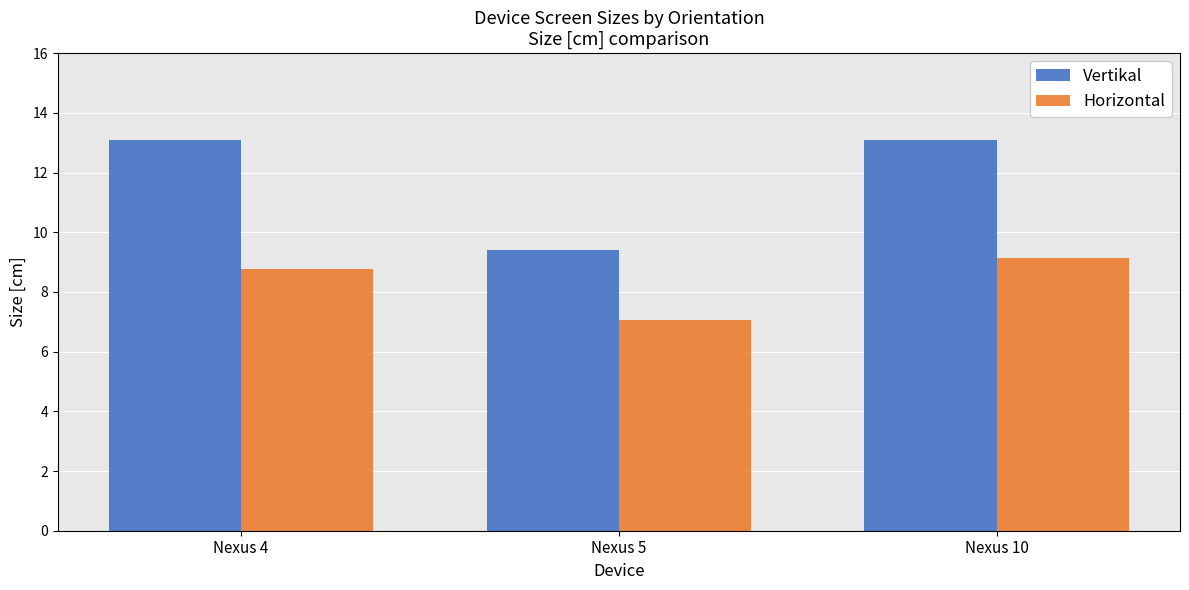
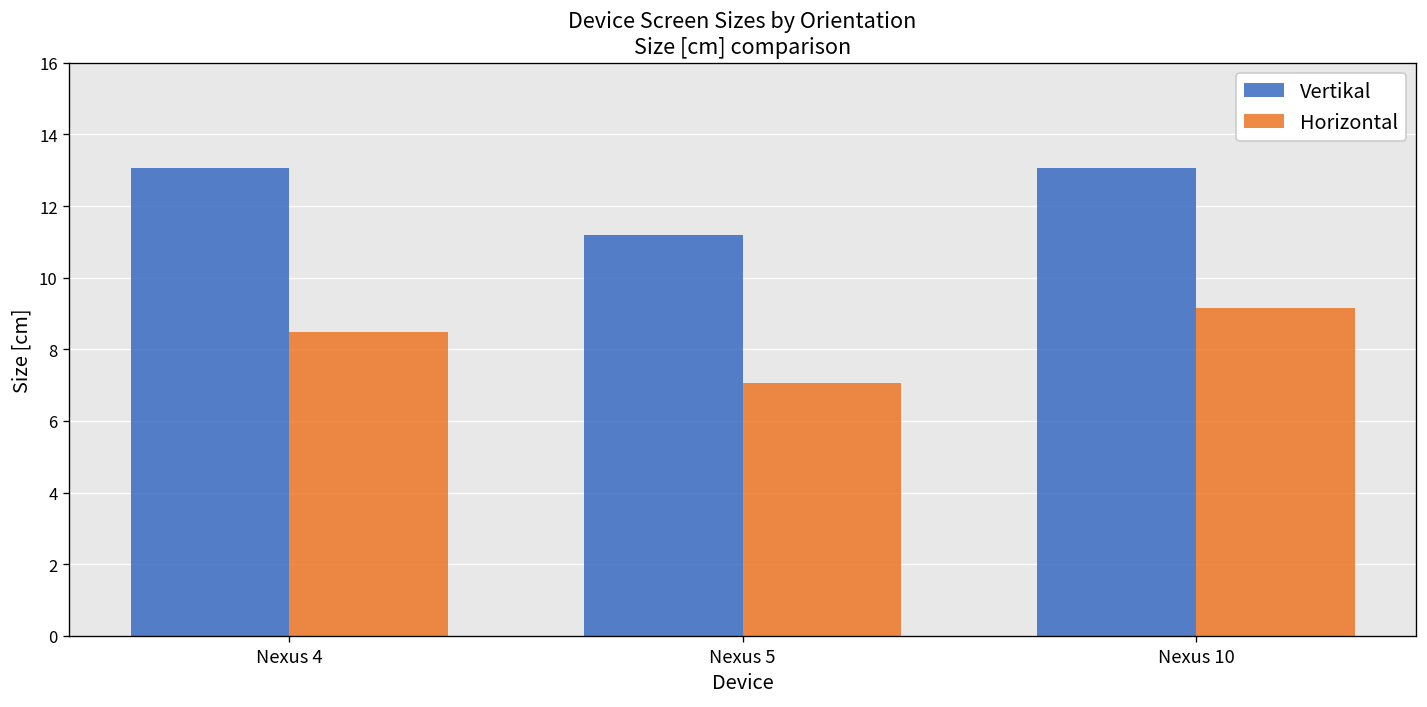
  {
    "Vertikal": {
      "Nexus 4": 13.1,
-     "Nexus 5": 9.4,
+     "Nexus 5": 11.2,
      "Nexus 10": 13.1
    },
    "Horizontal": {
-     "Nexus 4": 8.8,
+     "Nexus 4": 8.5,
      "Nexus 5": 7.1,
      "Nexus 10": 9.1
    }
  }
